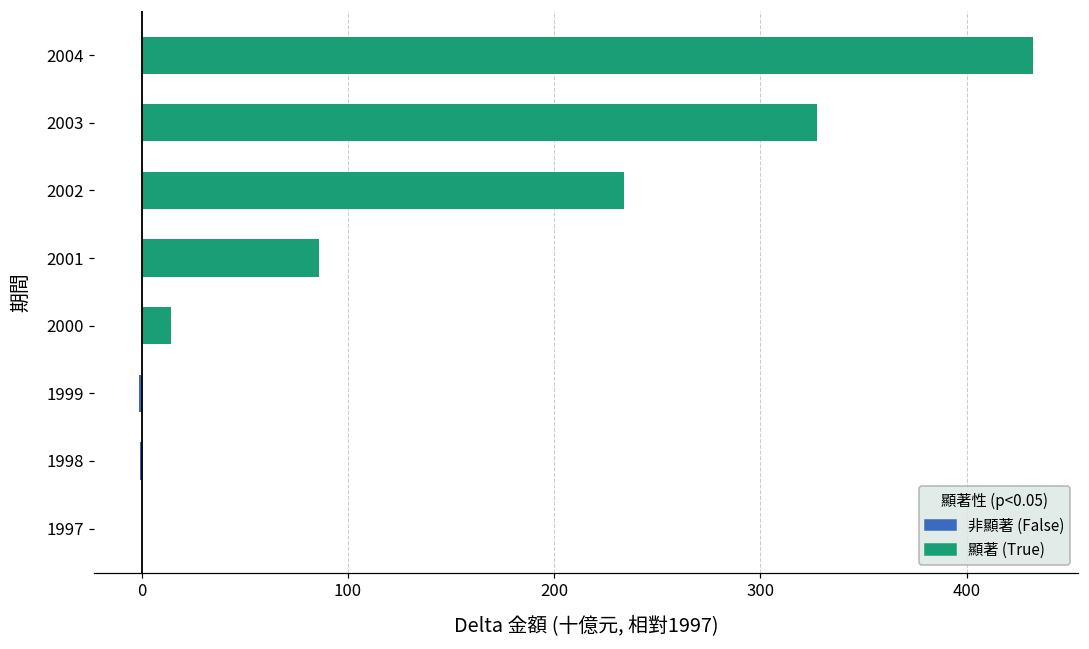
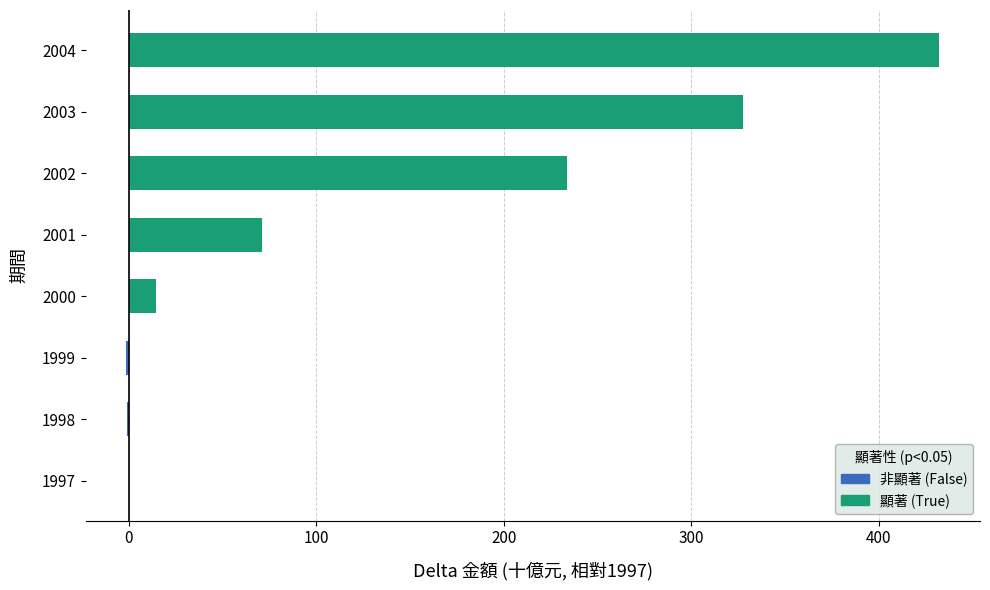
  {
    "2004": 432,
    "2003": 328,
    "2002": 234,
-   "2001": 86,
+   "2001": 71,
    "2000": 14,
    "1997": 0
  }
